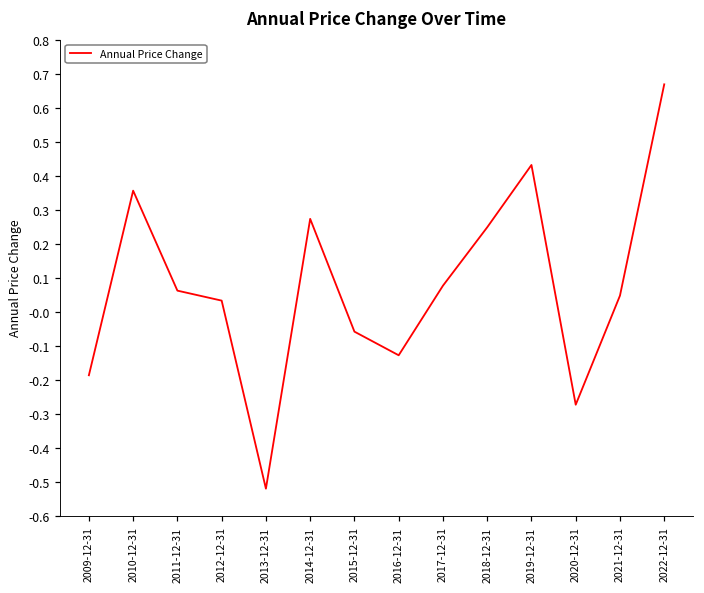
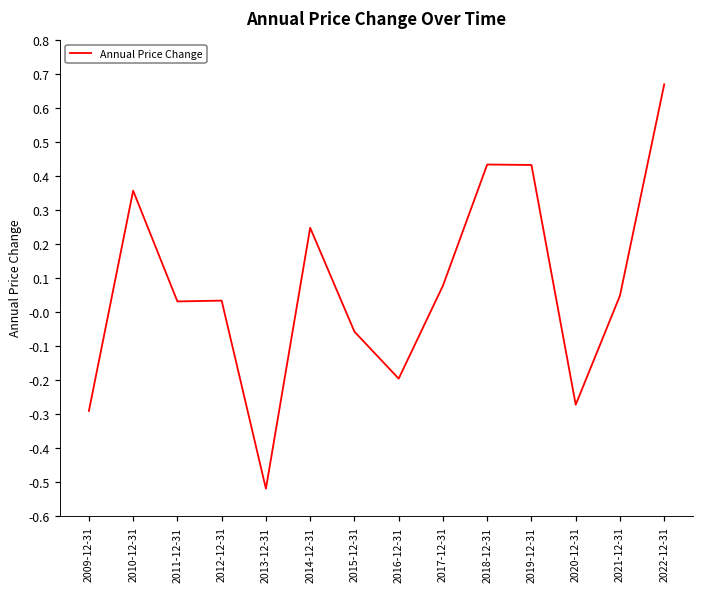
  {
-   "2009-12-31": -0.19,
+   "2009-12-31": -0.29,
    "2010-12-31": 0.36,
-   "2011-12-31": 0.06,
+   "2011-12-31": 0.03,
    "2012-12-31": 0.03,
    "2013-12-31": -0.52,
-   "2014-12-31": 0.27,
+   "2014-12-31": 0.25,
    "2015-12-31": -0.06,
-   "2016-12-31": -0.13,
+   "2016-12-31": -0.20,
    "2017-12-31": 0.08,
-   "2018-12-31": 0.25,
+   "2018-12-31": 0.43,
    "2019-12-31": 0.43,
    "2020-12-31": -0.27,
    "2021-12-31": 0.05,
    "2022-12-31": 0.67
  }
